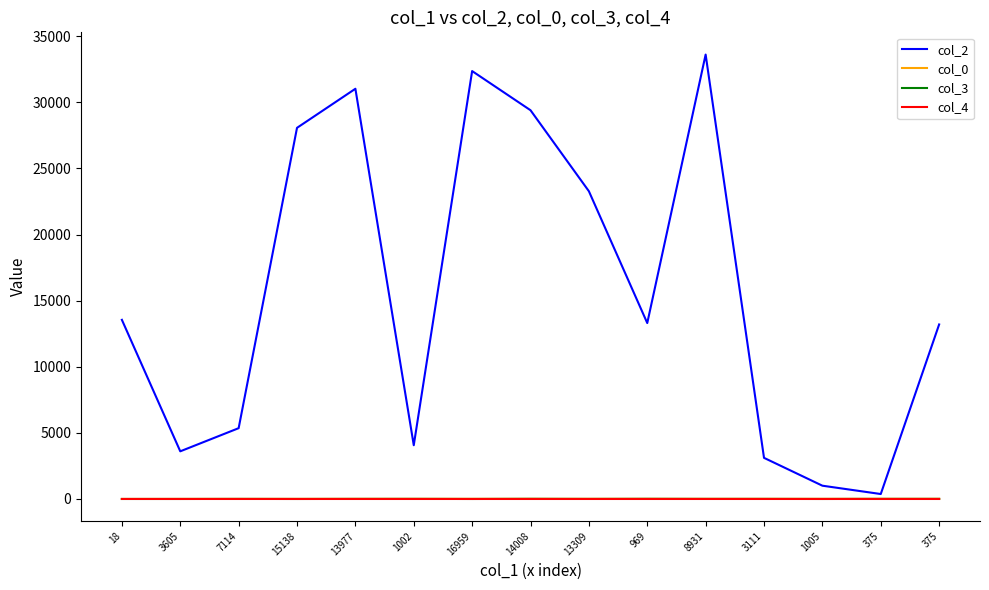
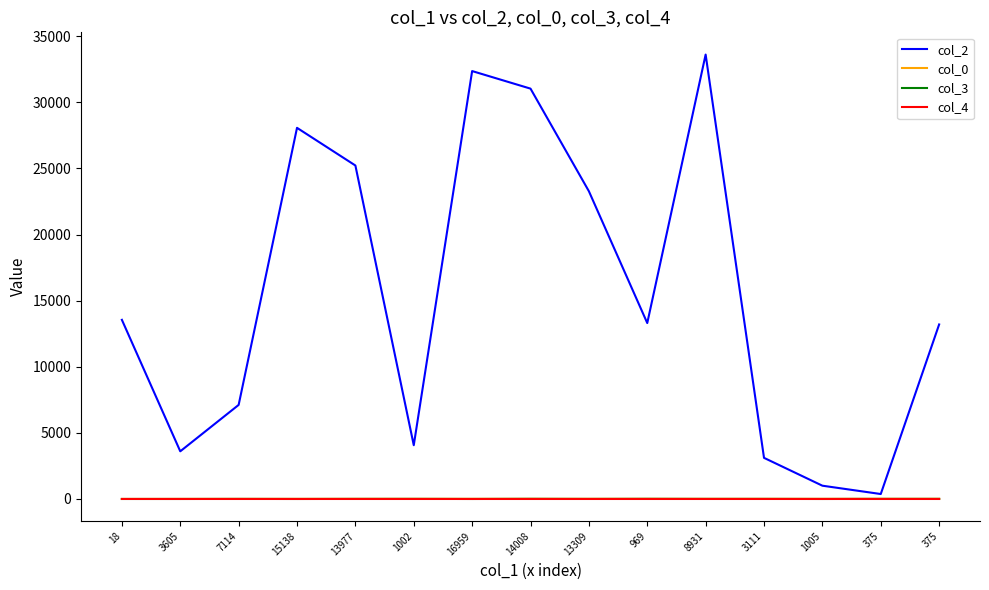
  {
    "col_2": {
      "18": 13500,
      "3605": 3600,
-     "7114": 5400,
+     "7114": 7100,
      "15138": 28100,
-     "13977": 31000,
+     "13977": 25200,
      "1002": 4100,
      "16959": 32400,
-     "14008": 29400,
+     "14008": 31000,
      "13309": 23300,
      "969": 13300,
      "8931": 33600,
      "3111": 3100,
      "1005": 1000
    },
    "col_4": {
      "18": 0,
      "3605": 0,
      "7114": 0,
      "15138": 0,
      "13977": 0,
      "1002": 0,
      "16959": 0,
      "14008": 0,
      "13309": 0,
      "969": 0,
      "8931": 0,
      "3111": 0,
      "1005": 0
    }
  }
